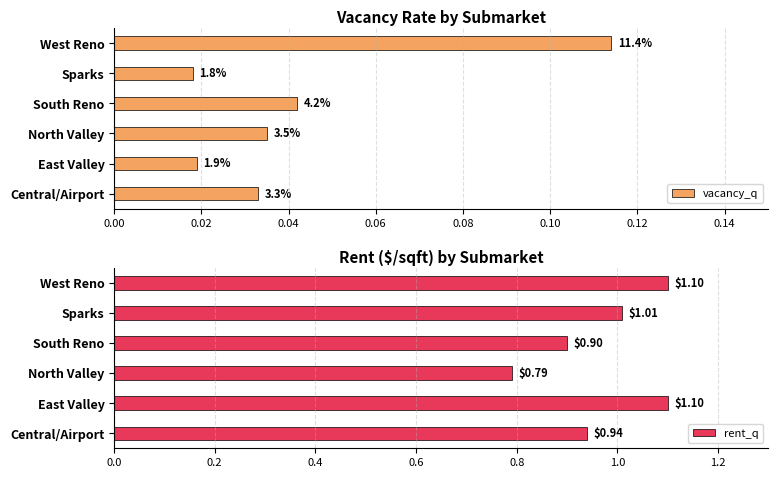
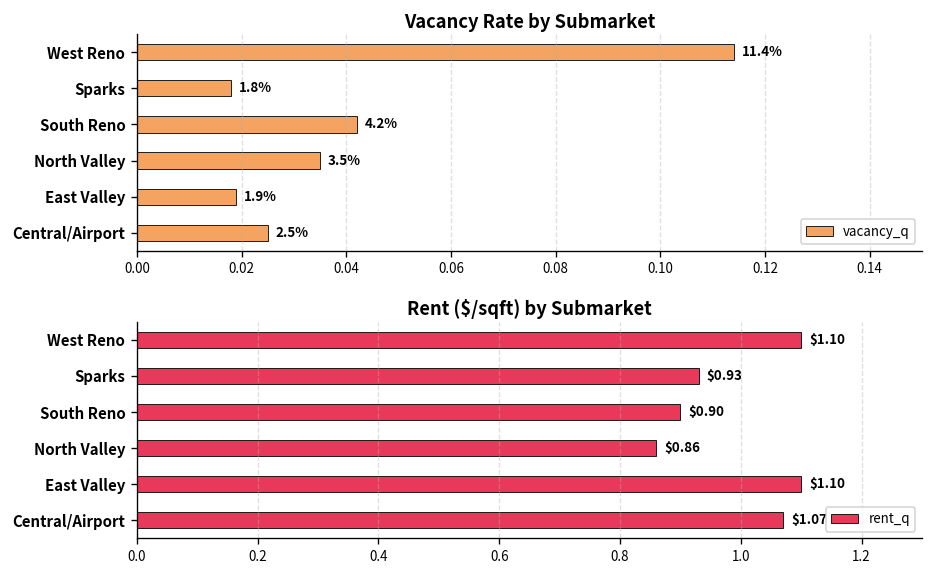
  {
    "Vacancy Rate by Submarket": {
      "West Reno": "11.4%",
      "Sparks": "1.8%",
      "South Reno": "4.2%",
      "North Valley": "3.5%",
      "East Valley": "1.9%",
-     "Central/Airport": "3.3%"
+     "Central/Airport": "2.5%"
    },
    "Rent ($/sqft) by Submarket": {
      "West Reno": "$1.10",
-     "Sparks": "$1.01",
+     "Sparks": "$0.93",
      "South Reno": "$0.90",
-     "North Valley": "$0.79",
+     "North Valley": "$0.86",
      "East Valley": "$1.10",
-     "Central/Airport": "$0.94"
+     "Central/Airport": "$1.07"
    }
  }
